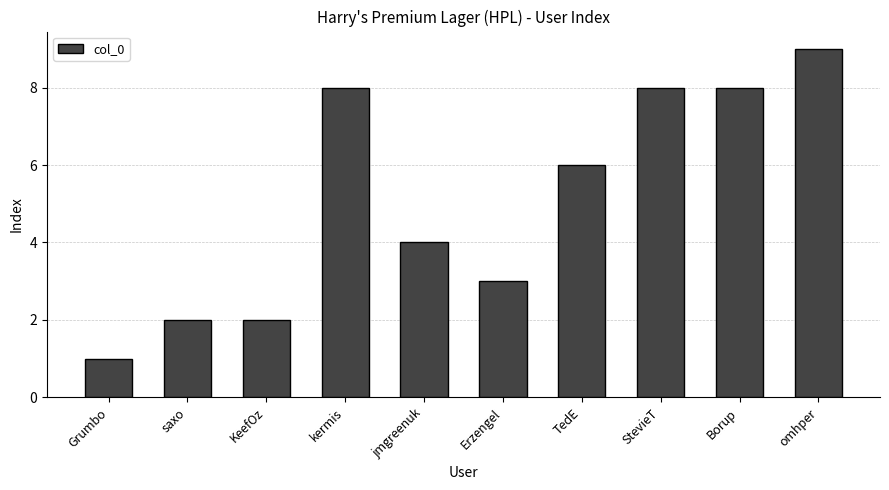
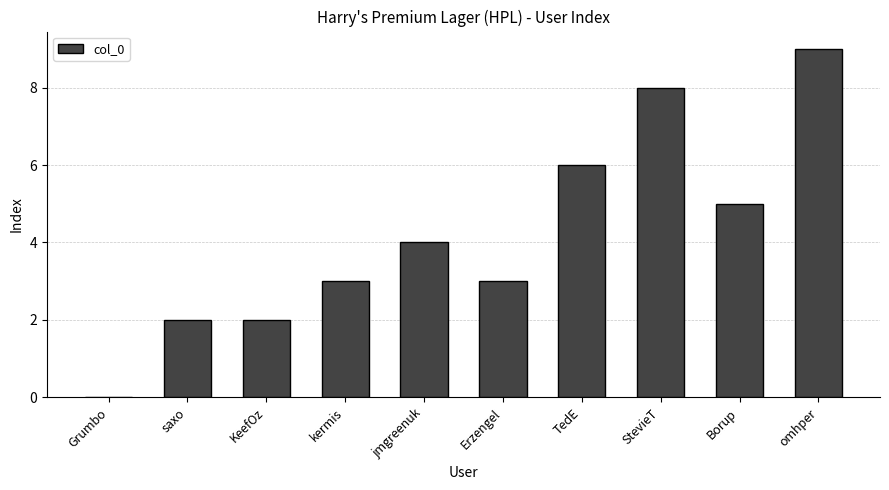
  {
-   "Grumbo": 1,
+   "Grumbo": 0,
    "saxo": 2,
    "KeefOz": 2,
-   "kermis": 8,
+   "kermis": 3,
    "jmgreenuk": 4,
    "Erzengel": 3,
    "TedE": 6,
    "StevieT": 8,
-   "Borup": 8,
+   "Borup": 5,
    "omhper": 9
  }
